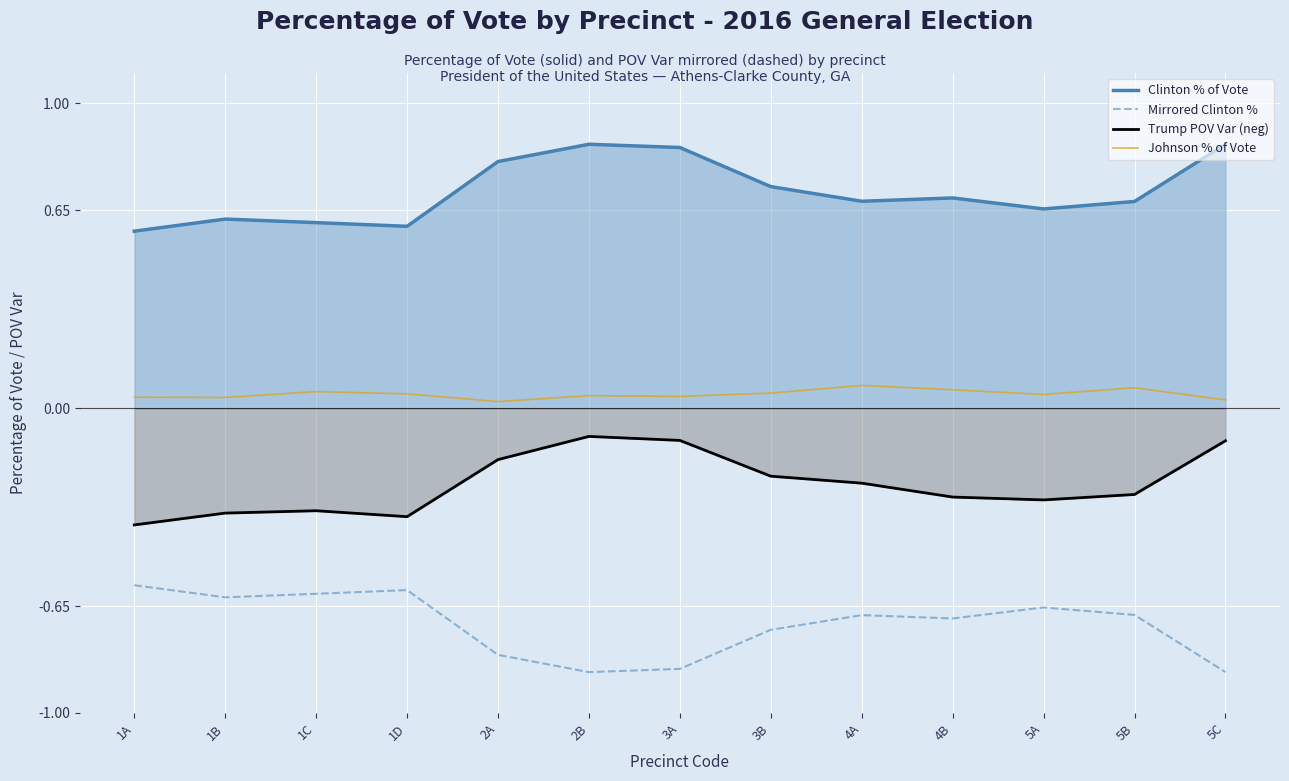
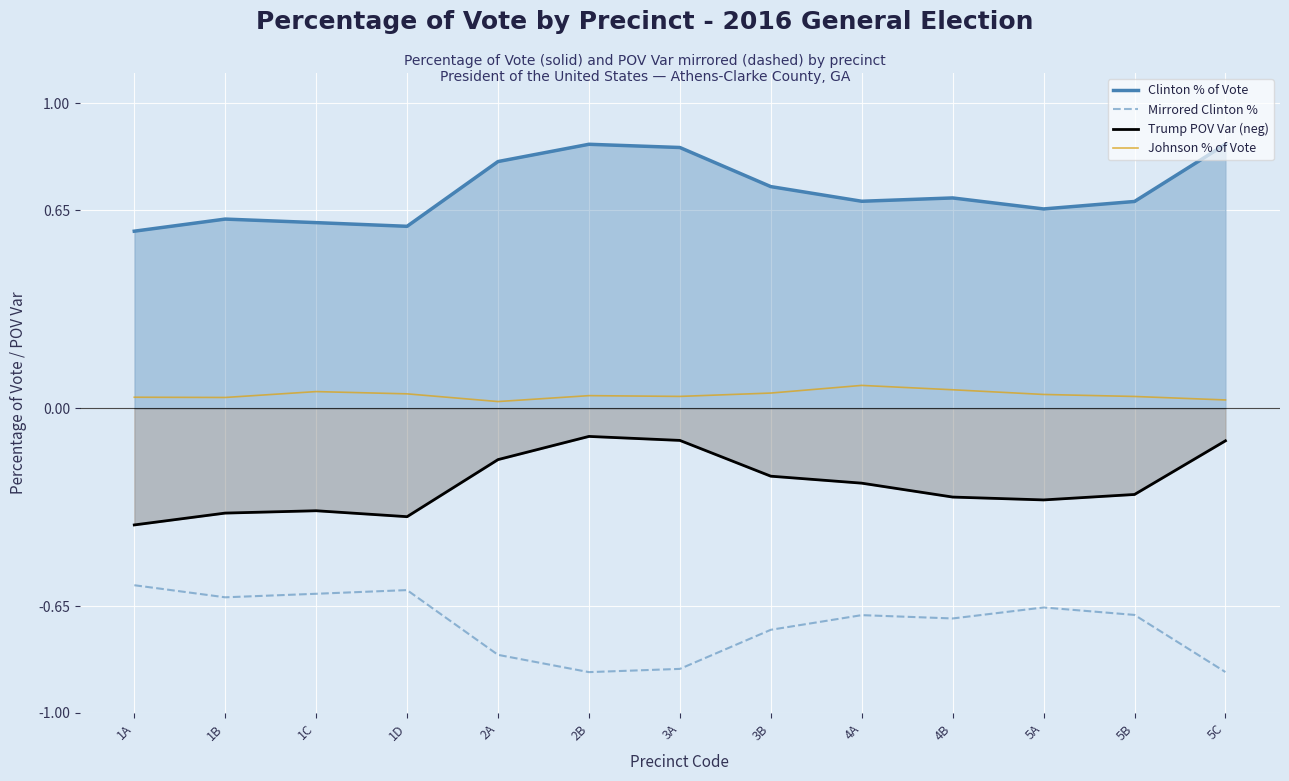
  {
    "Trump POV Var (neg)": {
      "1A": -0.38,
      "1B": -0.34,
      "1C": -0.34,
      "1D": -0.36,
      "2A": -0.17,
      "2B": -0.09,
      "3A": -0.11,
      "3B": -0.22,
      "4A": -0.25,
      "4B": -0.29,
      "5A": -0.30,
      "5B": -0.28,
      "5C": -0.11
    },
    "Johnson % of Vote": {
      "1A": 0.04,
      "1B": 0.04,
      "1C": 0.05,
      "1D": 0.05,
      "2A": 0.02,
      "2B": 0.04,
      "3A": 0.04,
      "3B": 0.05,
      "4A": 0.07,
      "4B": 0.06,
      "5A": 0.05,
-     "5B": 0.07,
+     "5B": 0.04,
      "5C": 0.03
    }
  }
